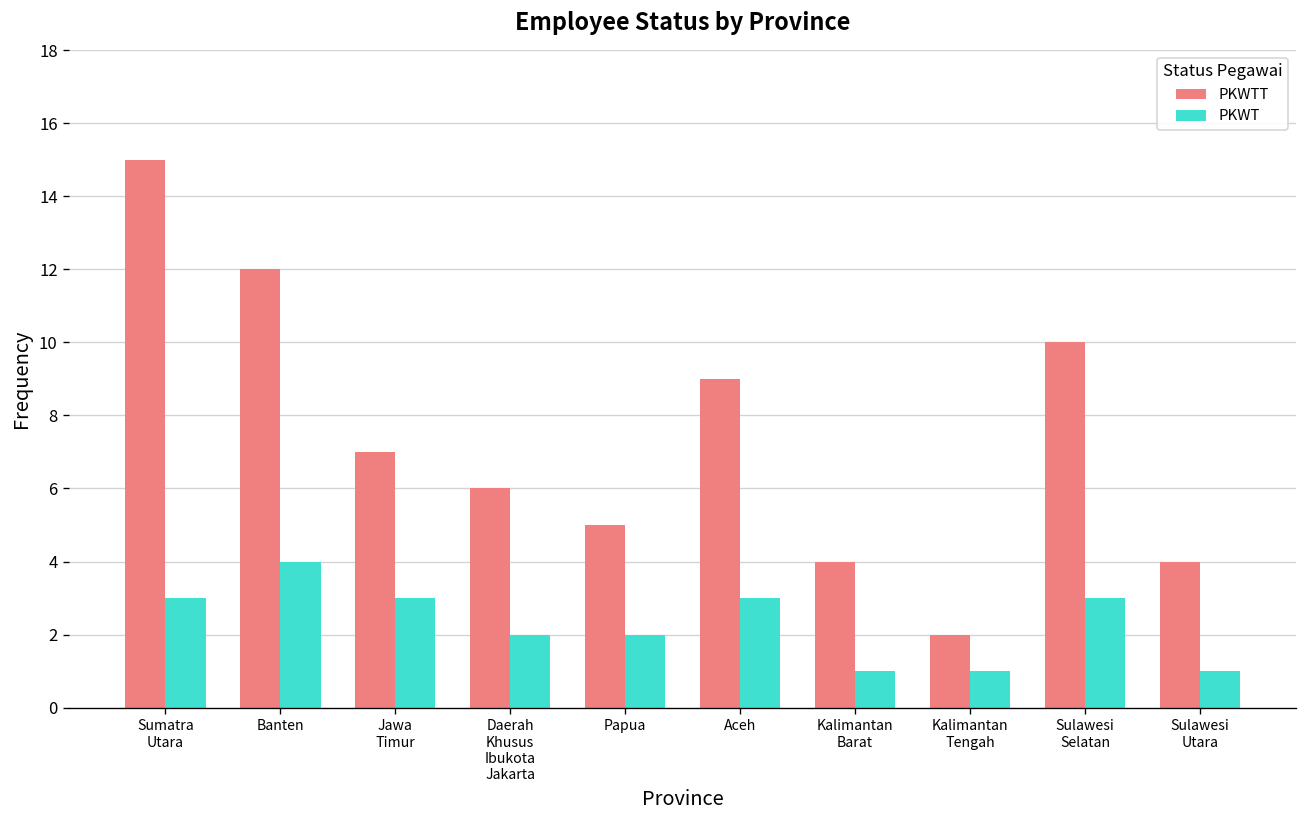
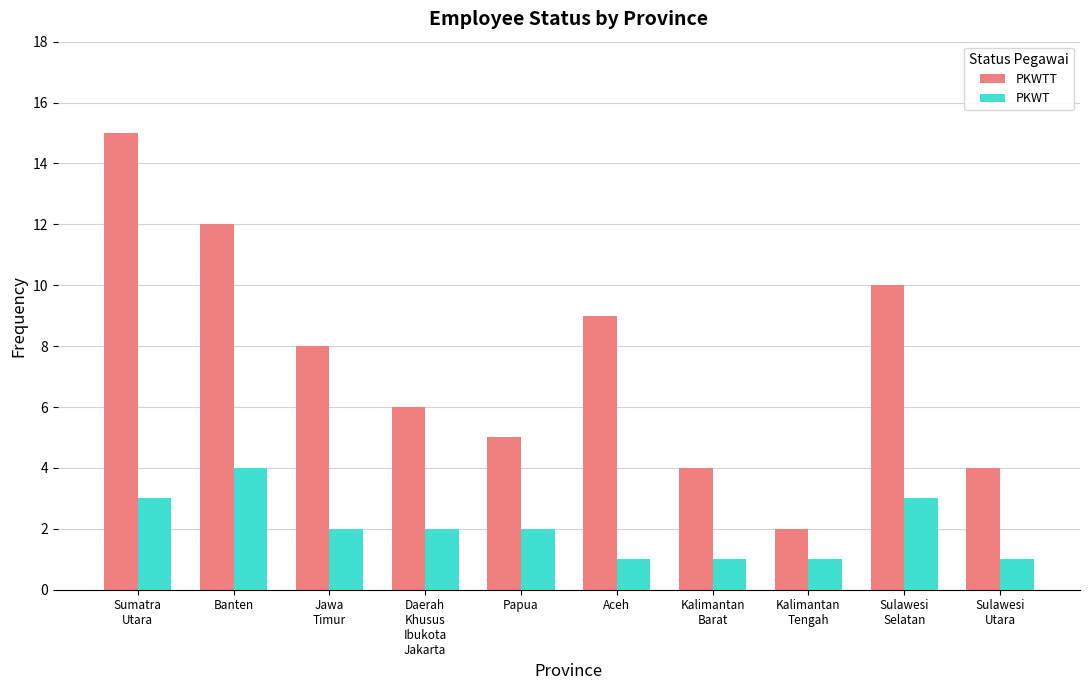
  {
    "PKWTT": {
      "Sumatra Utara": 15,
      "Banten": 12,
-     "Jawa Timur": 7,
+     "Jawa Timur": 8,
      "Daerah Khusus Ibukota Jakarta": 6,
      "Papua": 5,
      "Aceh": 9,
      "Kalimantan Barat": 4,
      "Kalimantan Tengah": 2,
      "Sulawesi Selatan": 10,
      "Sulawesi Utara": 4
    },
    "PKWT": {
      "Sumatra Utara": 3,
      "Banten": 4,
-     "Jawa Timur": 3,
+     "Jawa Timur": 2,
      "Daerah Khusus Ibukota Jakarta": 2,
      "Papua": 2,
-     "Aceh": 3,
+     "Aceh": 1,
      "Kalimantan Barat": 1,
      "Kalimantan Tengah": 1,
      "Sulawesi Selatan": 3,
      "Sulawesi Utara": 1
    }
  }
